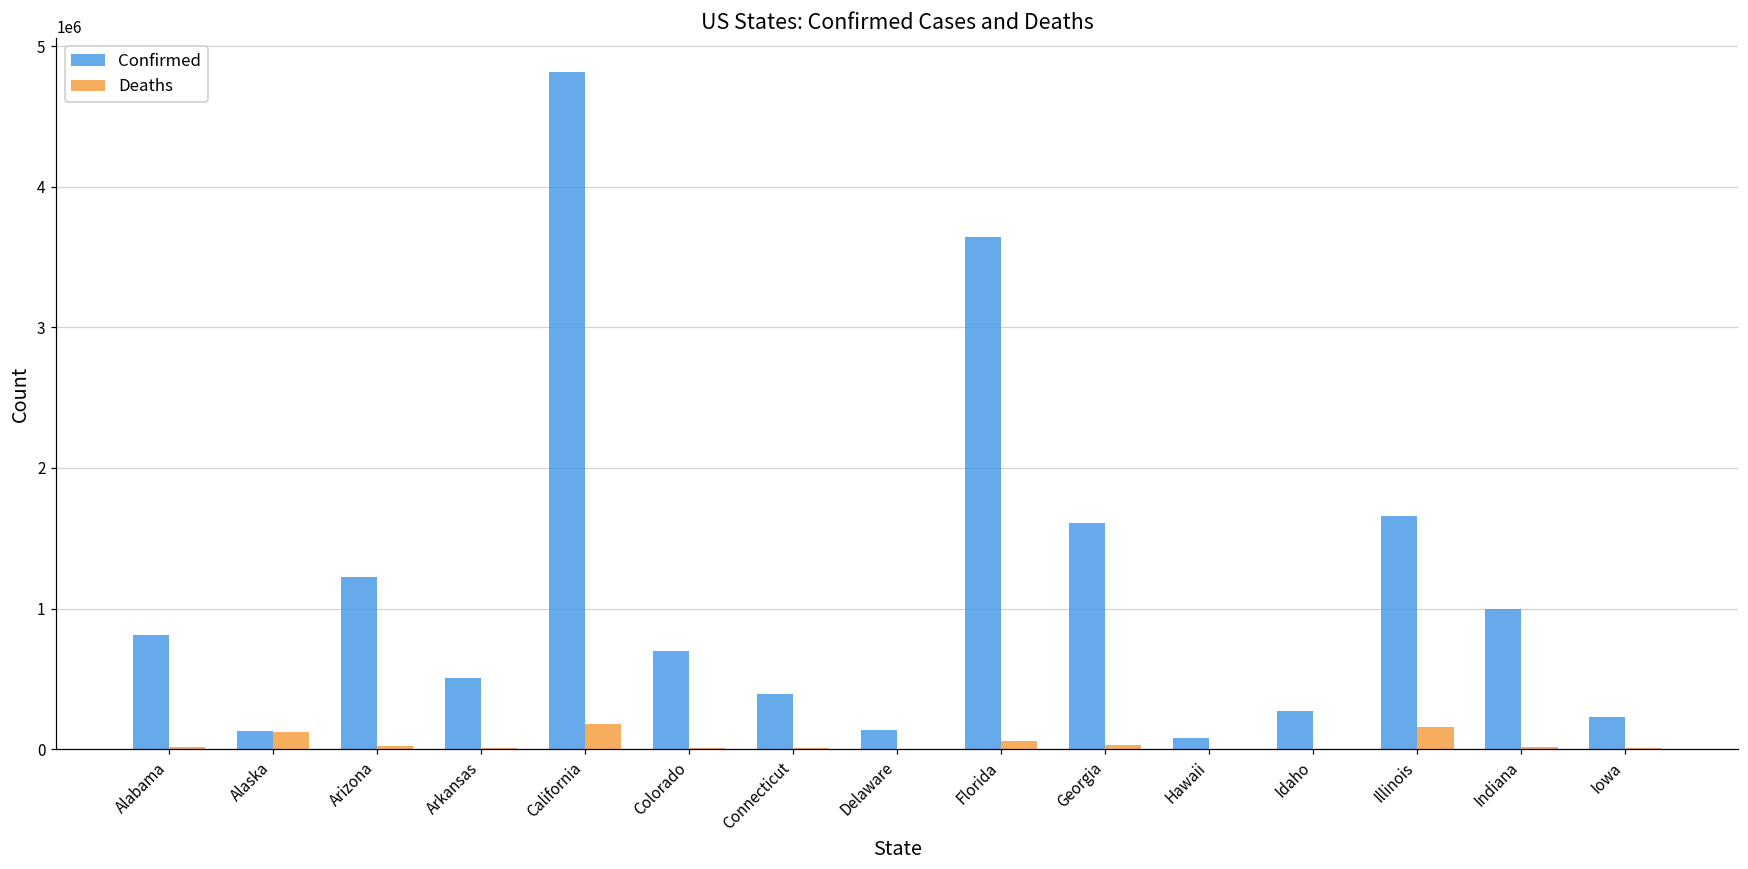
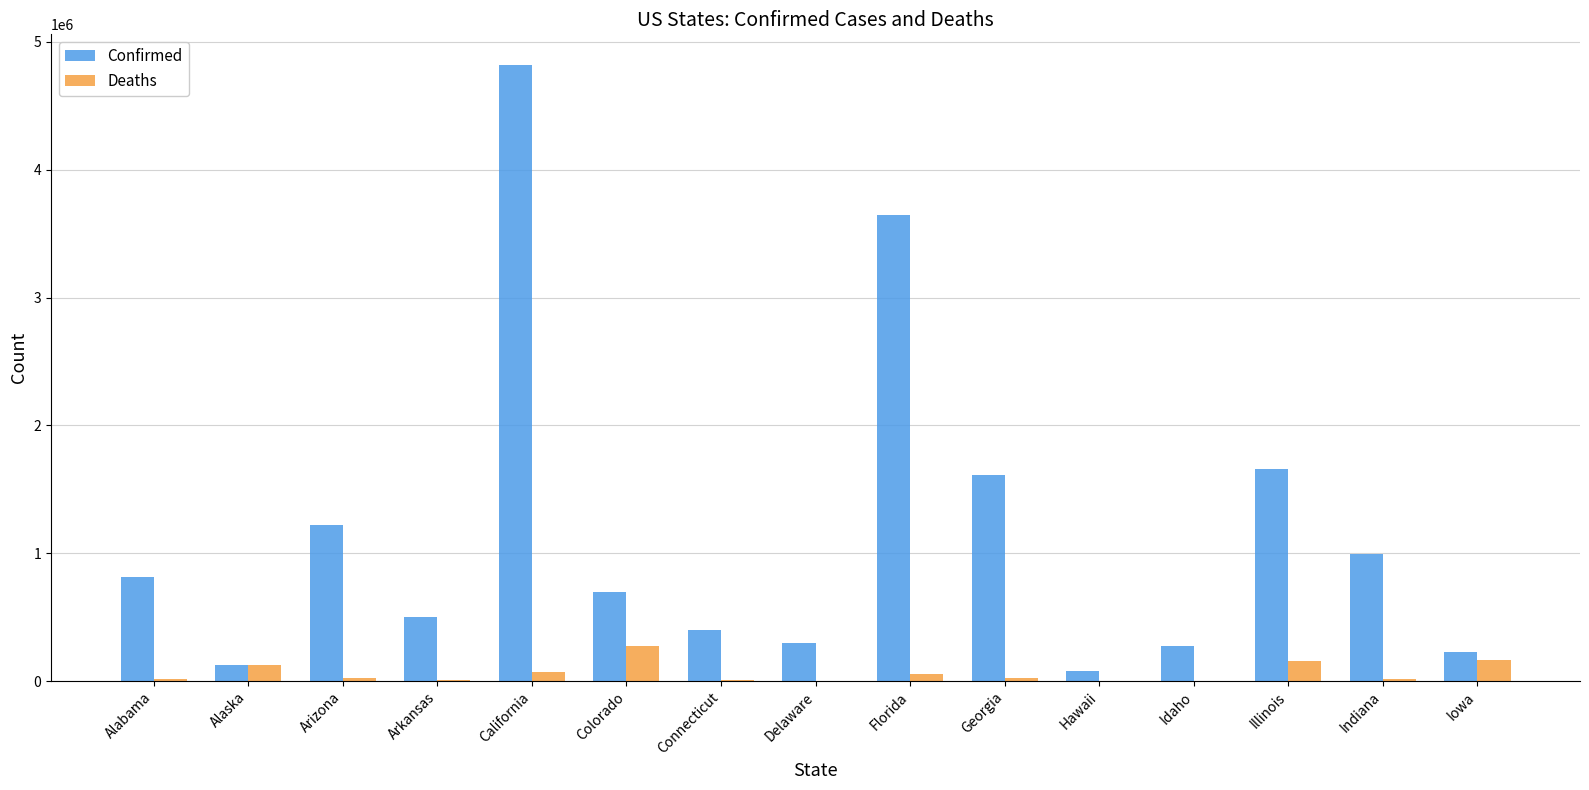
  {
    "Confirmed": {
      "Alabama": 810000,
      "Alaska": 130000,
      "Arizona": 1220000,
      "Arkansas": 500000,
      "California": 4820000,
      "Colorado": 700000,
      "Connecticut": 400000,
-     "Delaware": 140000,
+     "Delaware": 290000,
      "Florida": 3650000,
      "Georgia": 1610000,
      "Hawaii": 80000,
      "Idaho": 270000,
      "Illinois": 1660000,
      "Indiana": 990000,
      "Iowa": 230000
    },
    "Deaths": {
      "Alaska": 120000,
      "Arizona": 20000,
-     "California": 180000,
-     "Colorado": 10000,
+     "California": 70000,
+     "Colorado": 280000,
      "Florida": 60000,
      "Georgia": 30000,
      "Illinois": 160000,
-     "Iowa": 10000
+     "Iowa": 170000
    }
  }
